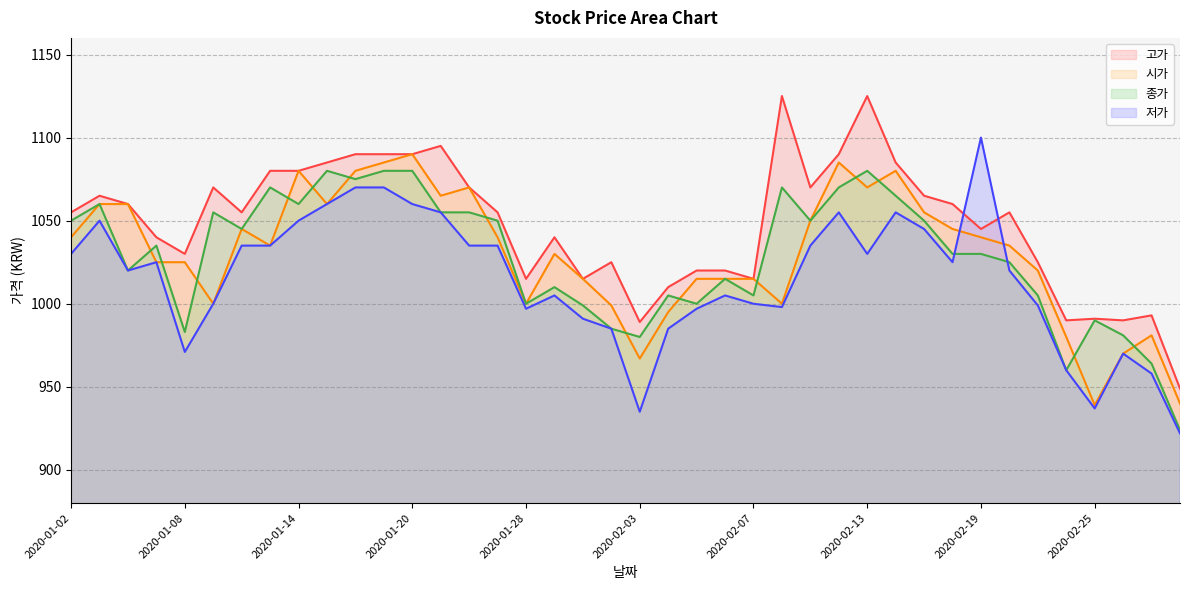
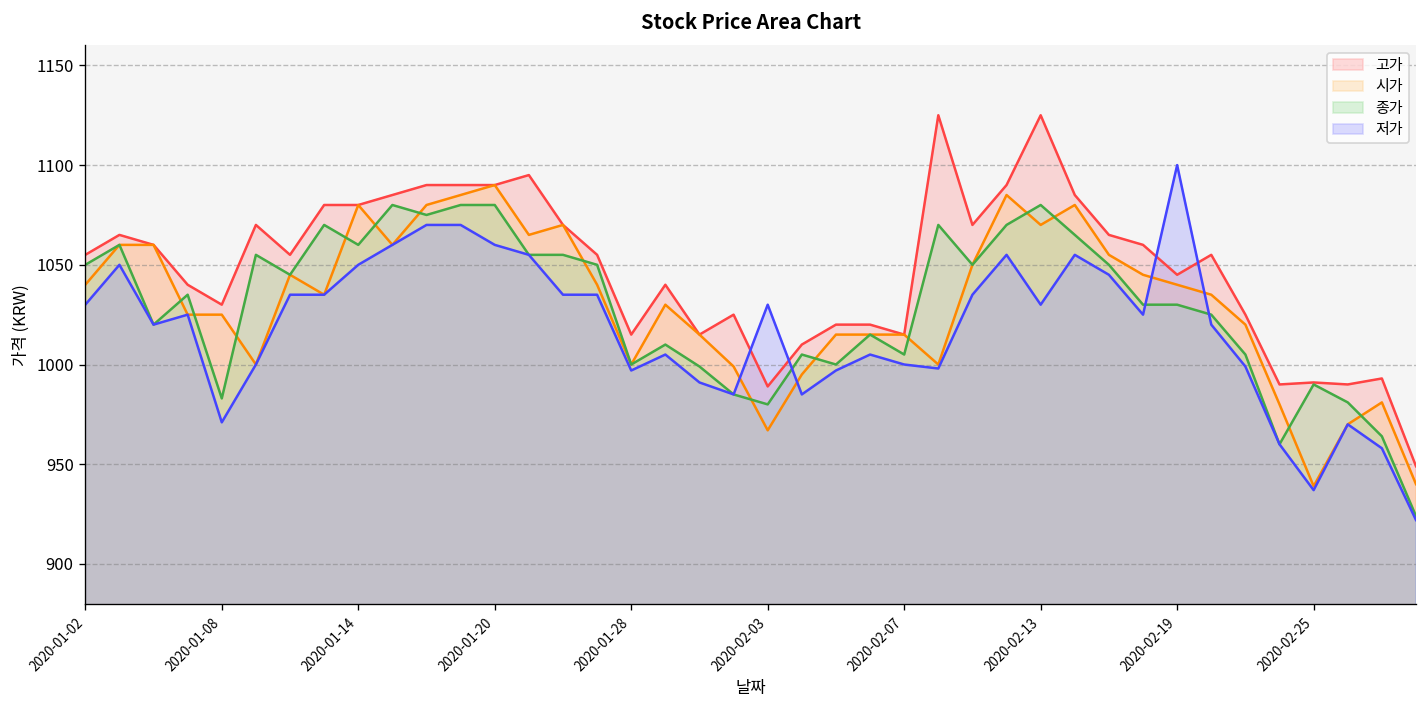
  {
    "저가": {
      "2020-01-02": 1030,
      "2020-01-08": 971,
      "2020-01-14": 1050,
      "2020-01-20": 1060,
      "2020-01-28": 997,
-     "2020-02-03": 935,
+     "2020-02-03": 1030,
      "2020-02-07": 1000,
      "2020-02-13": 1030,
      "2020-02-19": 1100,
      "2020-02-25": 937
    }
  }
